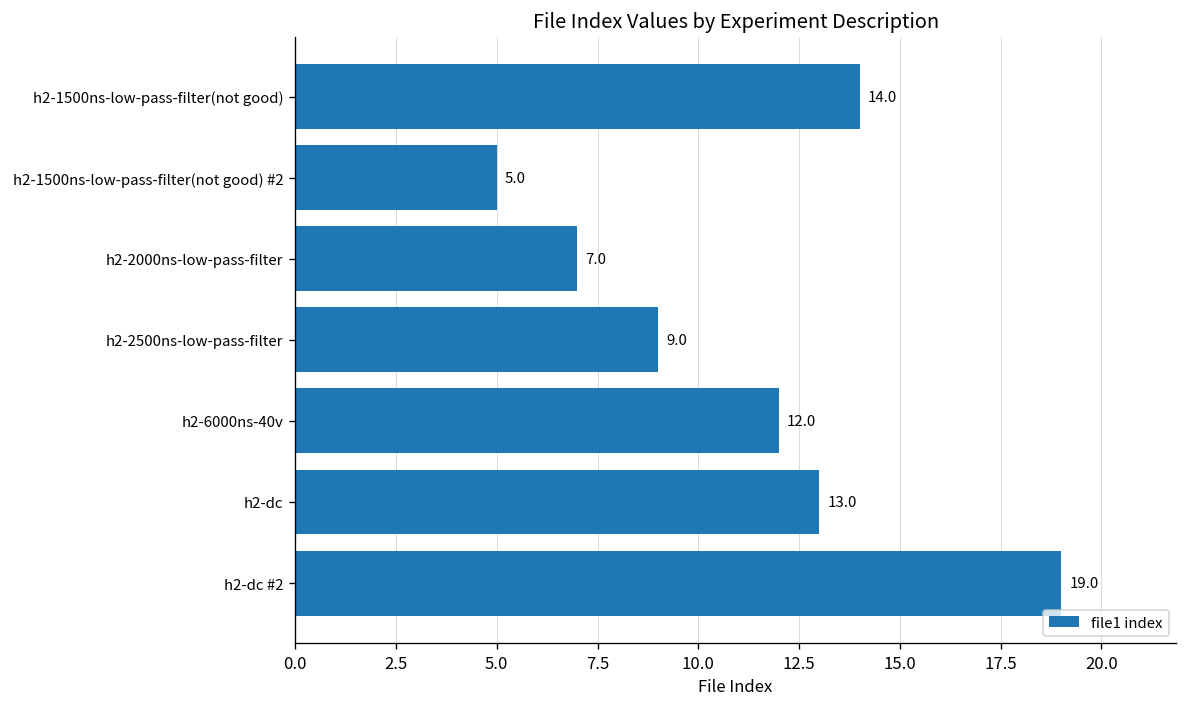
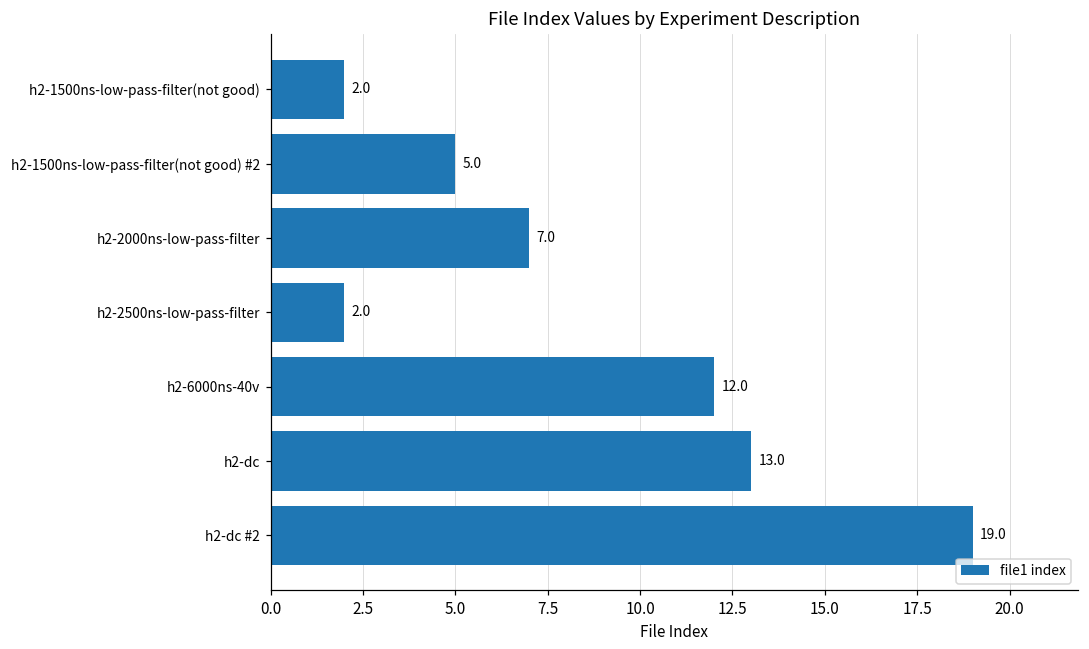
  {
-   "h2-1500ns-low-pass-filter(not good)": 14.0,
+   "h2-1500ns-low-pass-filter(not good)": 2.0,
    "h2-1500ns-low-pass-filter(not good) #2": 5.0,
    "h2-2000ns-low-pass-filter": 7.0,
-   "h2-2500ns-low-pass-filter": 9.0,
+   "h2-2500ns-low-pass-filter": 2.0,
    "h2-6000ns-40v": 12.0,
    "h2-dc": 13.0,
    "h2-dc #2": 19.0
  }
